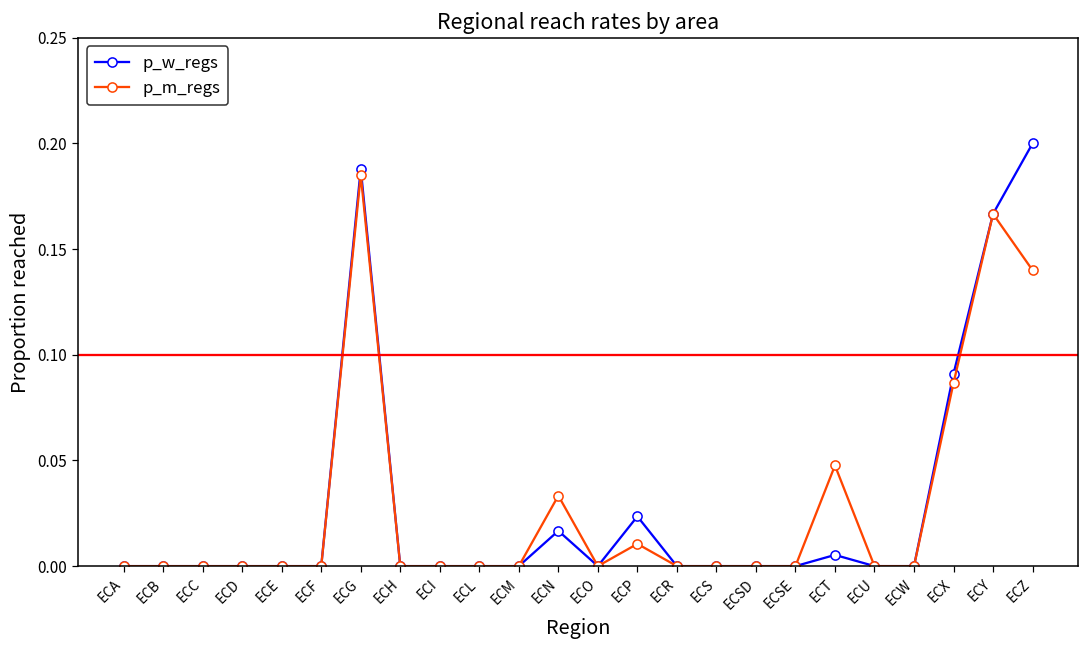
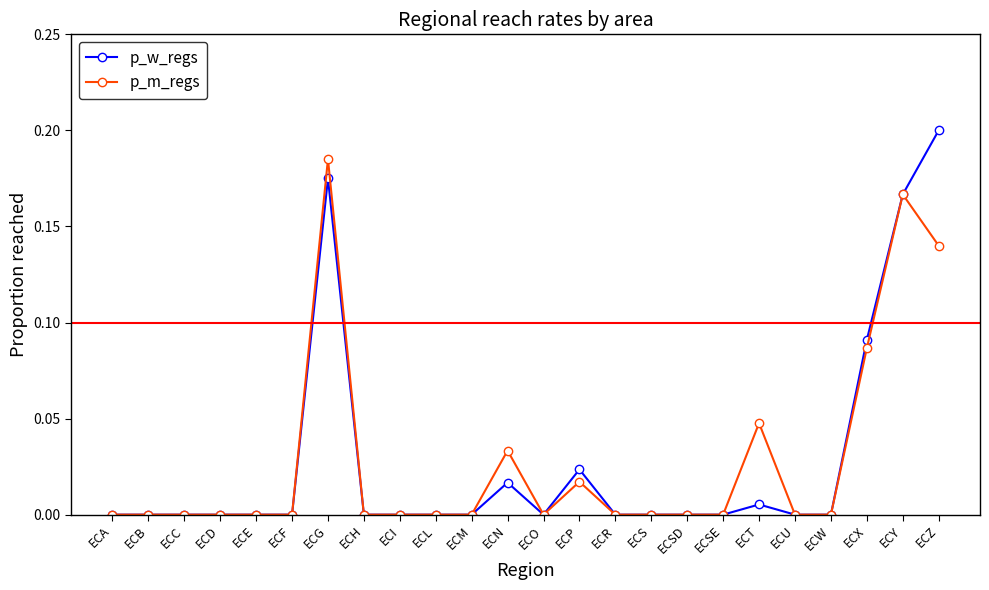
  {
    "p_w_regs": {
-     "ECG": 0.188,
+     "ECG": 0.175,
      "ECN": 0.017,
      "ECP": 0.024,
      "ECT": 0.005,
      "ECX": 0.091,
      "ECZ": 0.200
    },
    "p_m_regs": {
      "ECG": 0.185,
      "ECN": 0.033,
-     "ECP": 0.011,
+     "ECP": 0.017,
      "ECT": 0.048,
      "ECX": 0.087,
      "ECZ": 0.140
    }
  }
